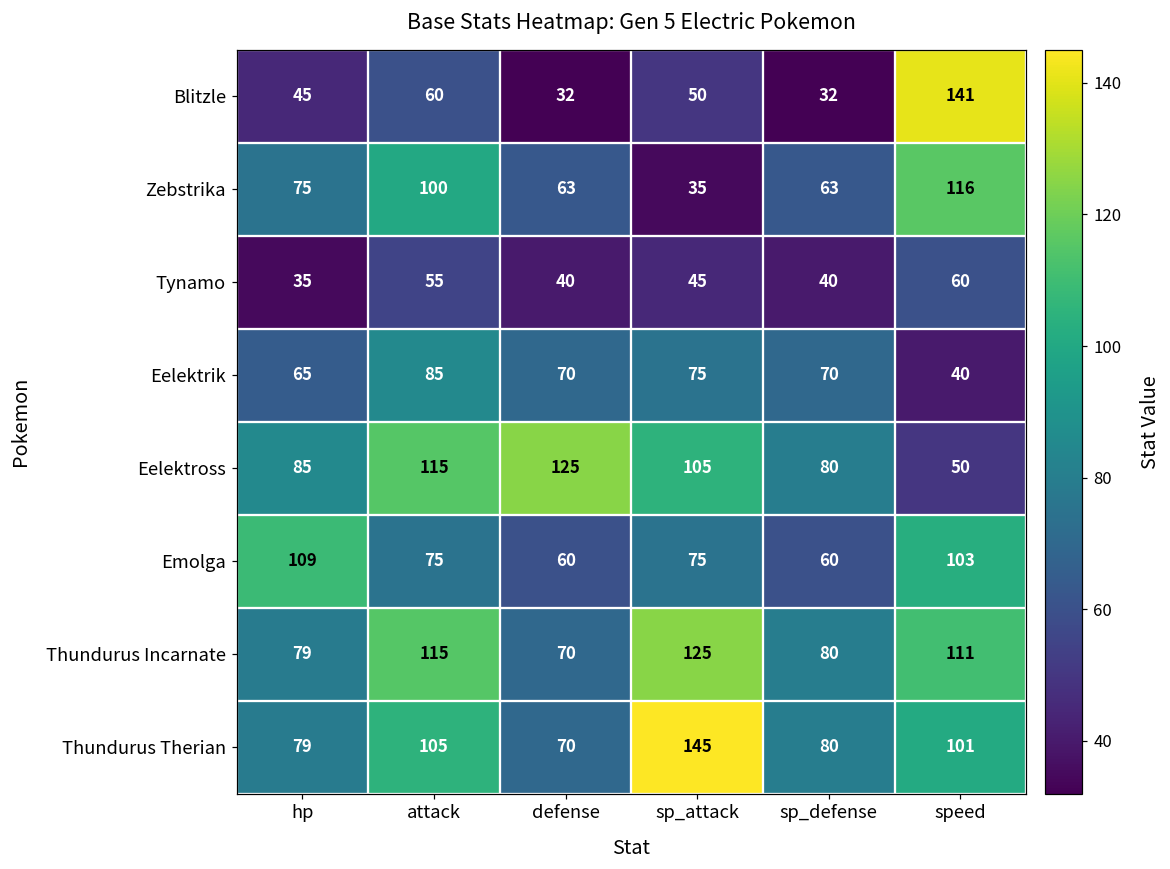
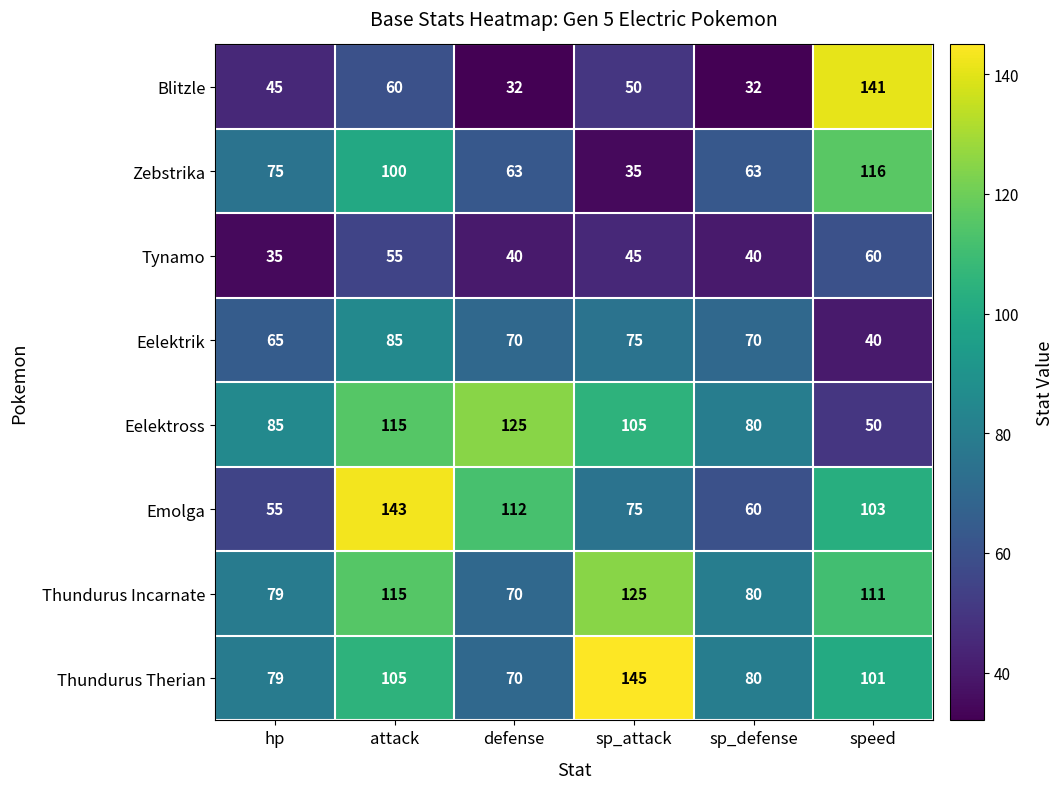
  {
    "Blitzle": {
      "hp": 45,
      "attack": 60,
      "defense": 32,
      "sp_attack": 50,
      "sp_defense": 32,
      "speed": 141
    },
    "Zebstrika": {
      "hp": 75,
      "attack": 100,
      "defense": 63,
      "sp_attack": 35,
      "sp_defense": 63,
      "speed": 116
    },
    "Tynamo": {
      "hp": 35,
      "attack": 55,
      "defense": 40,
      "sp_attack": 45,
      "sp_defense": 40,
      "speed": 60
    },
    "Eelektrik": {
      "hp": 65,
      "attack": 85,
      "defense": 70,
      "sp_attack": 75,
      "sp_defense": 70,
      "speed": 40
    },
    "Eelektross": {
      "hp": 85,
      "attack": 115,
      "defense": 125,
      "sp_attack": 105,
      "sp_defense": 80,
      "speed": 50
    },
    "Emolga": {
-     "hp": 109,
-     "attack": 75,
-     "defense": 60,
+     "hp": 55,
+     "attack": 143,
+     "defense": 112,
      "sp_attack": 75,
      "sp_defense": 60,
      "speed": 103
    },
    "Thundurus Incarnate": {
      "hp": 79,
      "attack": 115,
      "defense": 70,
      "sp_attack": 125,
      "sp_defense": 80,
      "speed": 111
    },
    "Thundurus Therian": {
      "hp": 79,
      "attack": 105,
      "defense": 70,
      "sp_attack": 145,
      "sp_defense": 80,
      "speed": 101
    }
  }
